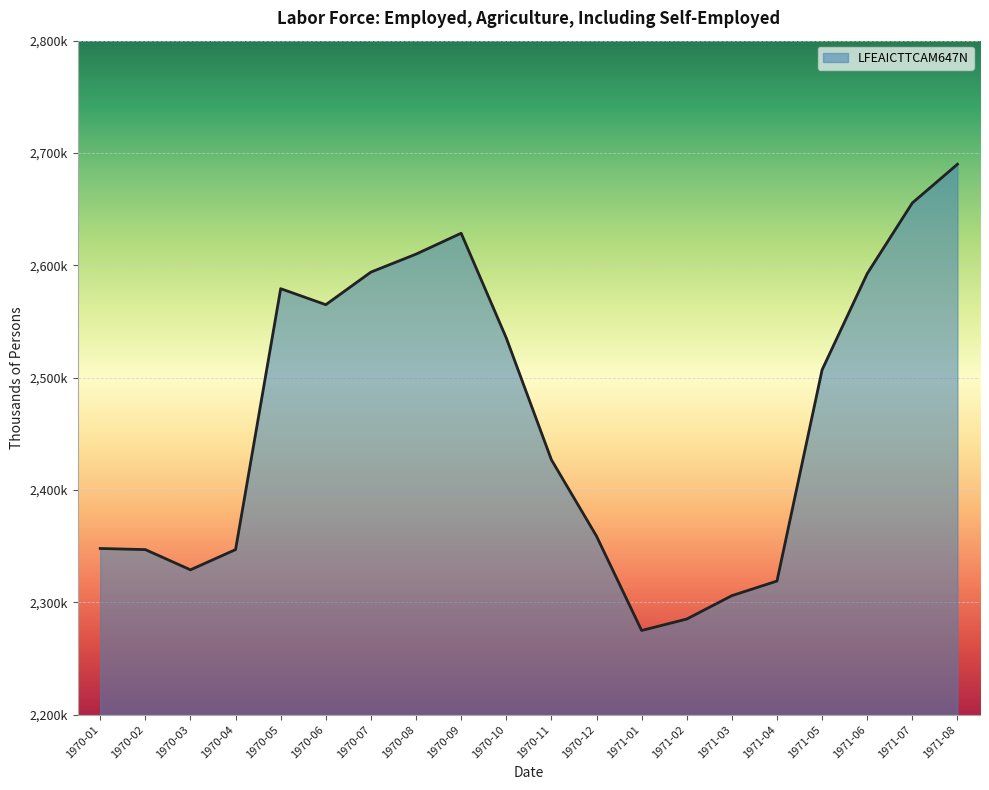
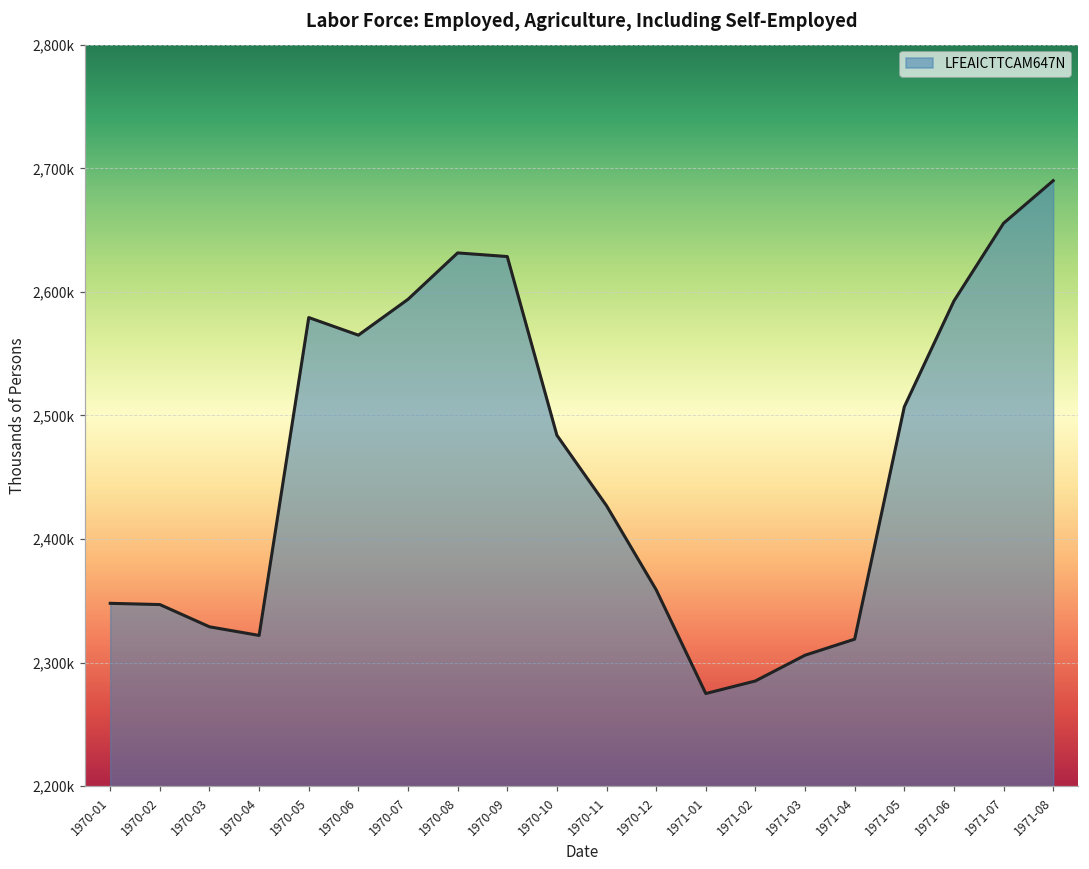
  {
    "1970-01": "2,348,000",
    "1970-02": "2,347,000",
    "1970-03": "2,329,000",
-   "1970-04": "2,347,000",
+   "1970-04": "2,322,000",
    "1970-05": "2,579,000",
    "1970-06": "2,565,000",
    "1970-07": "2,594,000",
-   "1970-08": "2,610,000",
+   "1970-08": "2,632,000",
    "1970-09": "2,629,000",
-   "1970-10": "2,535,000",
+   "1970-10": "2,484,000",
    "1970-11": "2,427,000",
    "1970-12": "2,359,000",
    "1971-01": "2,275,000",
    "1971-02": "2,285,000",
    "1971-03": "2,306,000",
    "1971-04": "2,319,000",
    "1971-05": "2,507,000",
    "1971-06": "2,593,000",
    "1971-07": "2,656,000",
    "1971-08": "2,690,000"
  }
